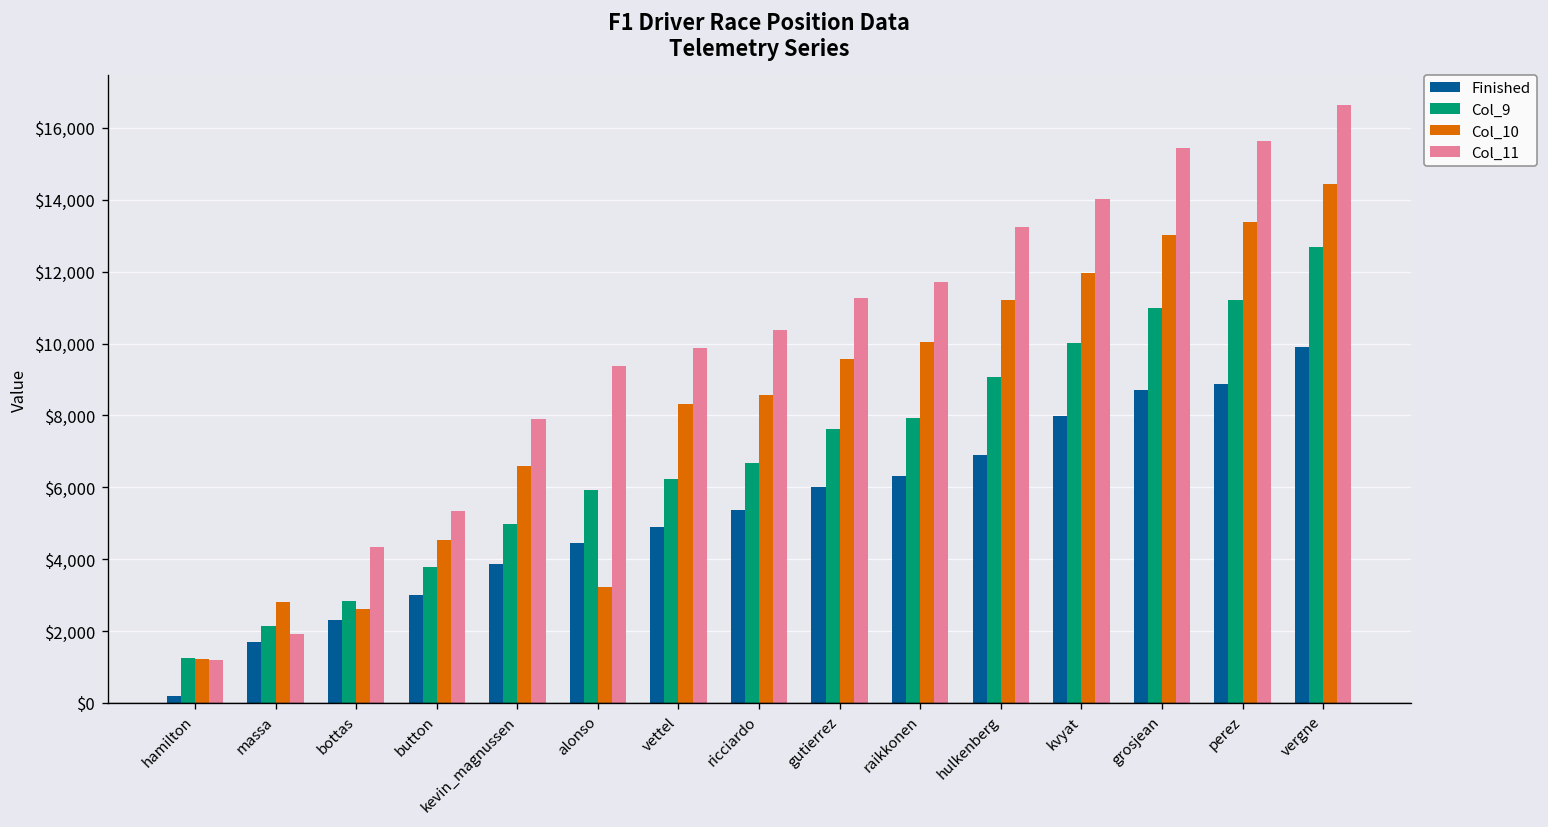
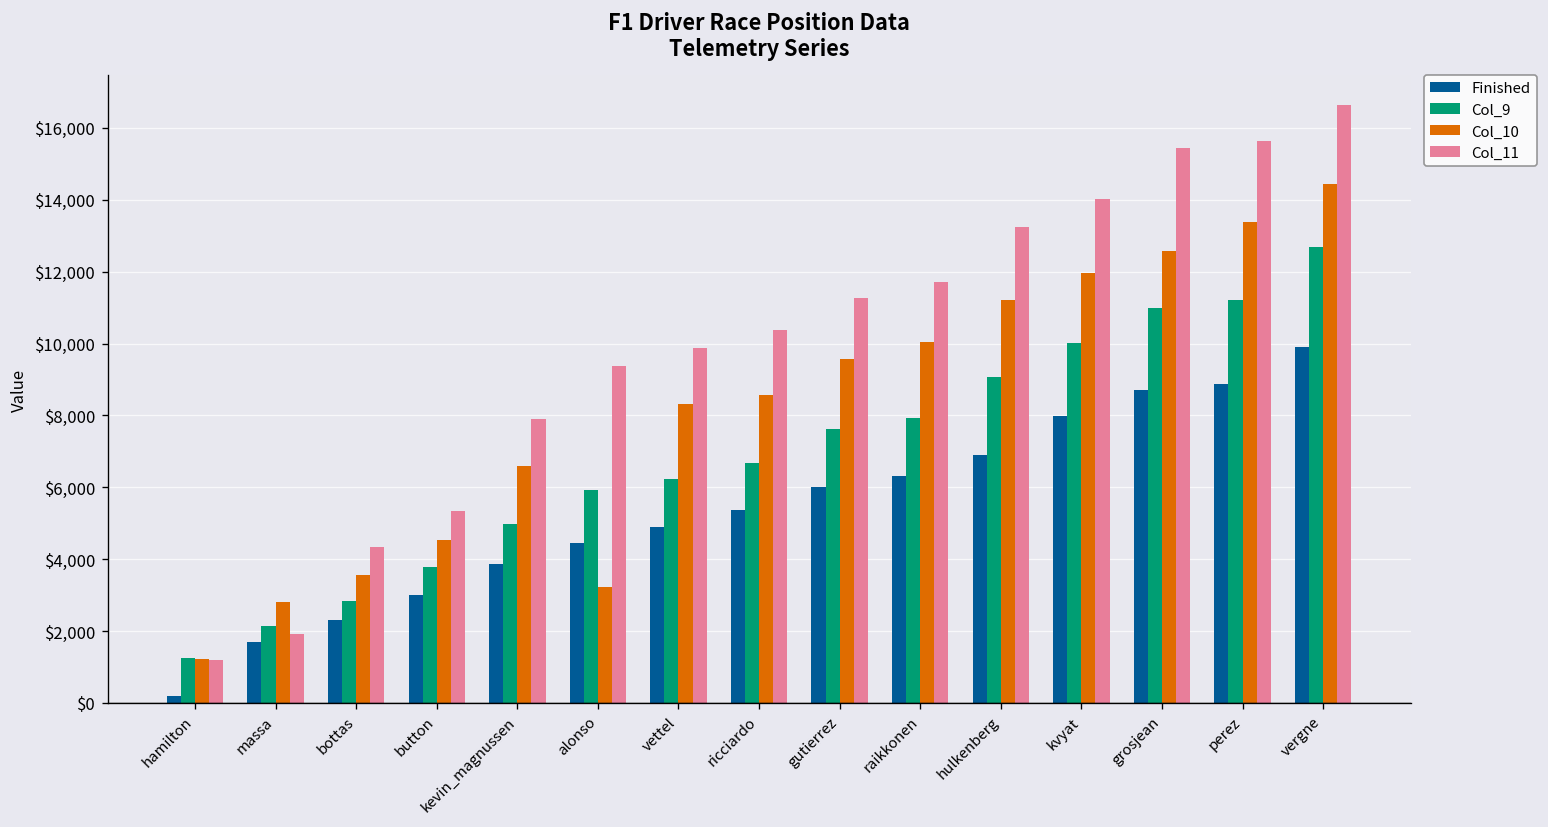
  {
    "Finished": {
      "hamilton": "$200",
      "massa": "$1,700",
      "bottas": "$2,300",
      "button": "$3,000",
      "kevin_magnussen": "$3,900",
      "alonso": "$4,400",
      "vettel": "$4,900",
      "ricciardo": "$5,400",
      "gutierrez": "$6,000",
      "raikkonen": "$6,300",
      "hulkenberg": "$6,900",
      "kvyat": "$8,000",
      "grosjean": "$8,700",
      "perez": "$8,900",
      "vergne": "$9,900"
    },
    "Col_9": {
      "hamilton": "$1,300",
      "massa": "$2,100",
      "bottas": "$2,800",
      "button": "$3,800",
      "kevin_magnussen": "$5,000",
      "alonso": "$5,900",
      "vettel": "$6,200",
      "ricciardo": "$6,700",
      "gutierrez": "$7,600",
      "raikkonen": "$7,900",
      "hulkenberg": "$9,100",
      "kvyat": "$10,000",
      "grosjean": "$11,000",
      "perez": "$11,200",
      "vergne": "$12,700"
    },
    "Col_10": {
      "hamilton": "$1,200",
      "massa": "$2,800",
-     "bottas": "$2,600",
+     "bottas": "$3,600",
      "button": "$4,500",
      "kevin_magnussen": "$6,600",
      "alonso": "$3,200",
      "vettel": "$8,300",
      "ricciardo": "$8,600",
      "gutierrez": "$9,600",
      "raikkonen": "$10,000",
      "hulkenberg": "$11,200",
      "kvyat": "$12,000",
-     "grosjean": "$13,000",
+     "grosjean": "$12,600",
      "perez": "$13,400",
      "vergne": "$14,400"
    },
    "Col_11": {
      "hamilton": "$1,200",
      "massa": "$1,900",
      "bottas": "$4,300",
      "button": "$5,400",
      "kevin_magnussen": "$7,900",
      "alonso": "$9,400",
      "vettel": "$9,900",
      "ricciardo": "$10,400",
      "gutierrez": "$11,300",
      "raikkonen": "$11,700",
      "hulkenberg": "$13,200",
      "kvyat": "$14,000",
      "grosjean": "$15,400",
      "perez": "$15,600",
      "vergne": "$16,600"
    }
  }
